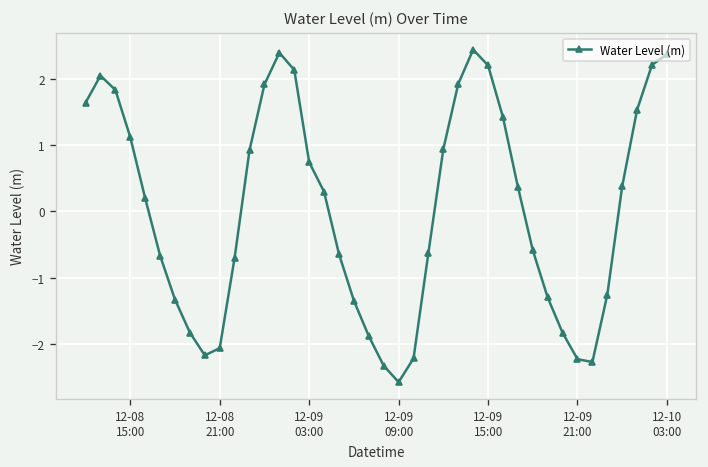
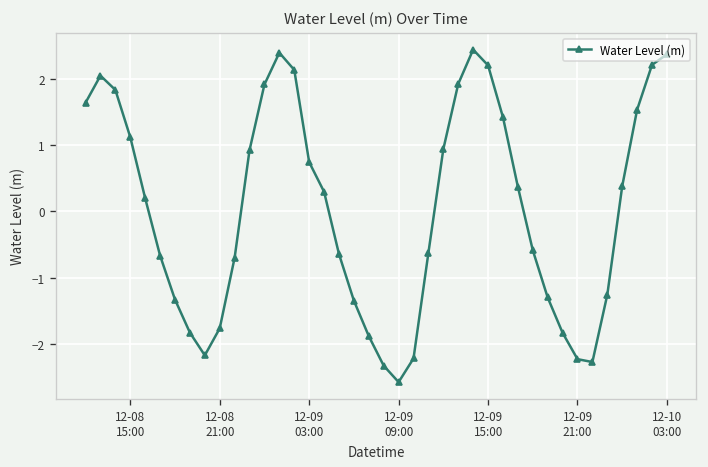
  {
    "12-08 15:00": 1.1,
-   "12-08 21:00": -2.1,
+   "12-08 21:00": -1.8,
    "12-09 03:00": 0.7,
    "12-09 09:00": -2.6,
    "12-09 15:00": 2.2,
    "12-09 21:00": -2.2
  }
